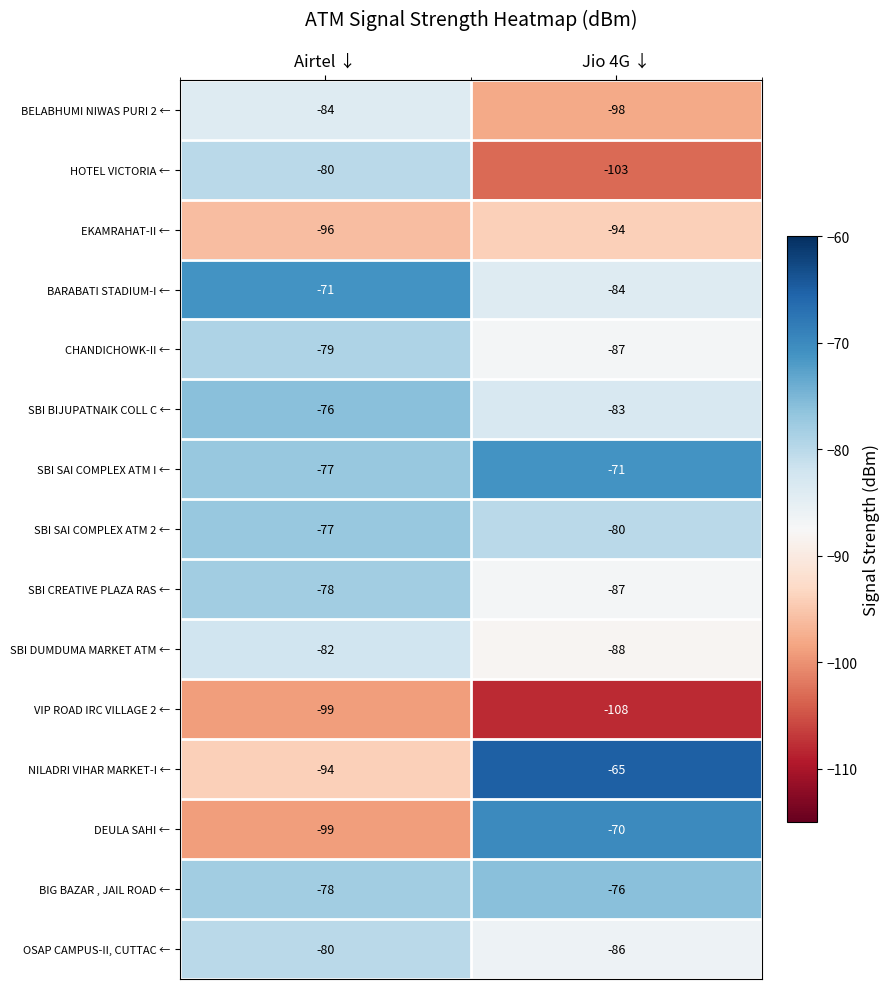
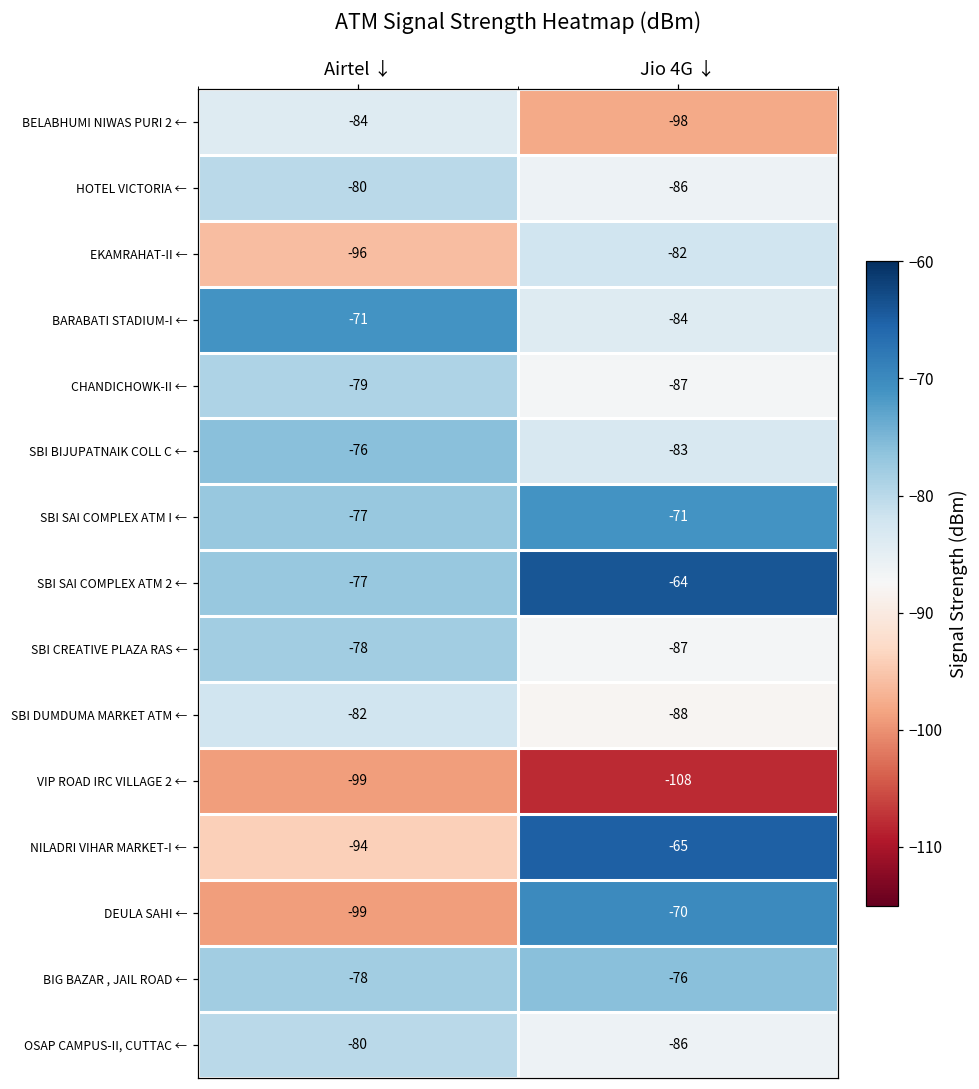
  {
    "BELABHUMI NIWAS PURI 2 ←": {
      "Airtel ↓": -84,
      "Jio 4G ↓": -98
    },
    "HOTEL VICTORIA ←": {
      "Airtel ↓": -80,
-     "Jio 4G ↓": -103
+     "Jio 4G ↓": -86
    },
    "EKAMRAHAT-II ←": {
      "Airtel ↓": -96,
-     "Jio 4G ↓": -94
+     "Jio 4G ↓": -82
    },
    "BARABATI STADIUM-I ←": {
      "Airtel ↓": -71,
      "Jio 4G ↓": -84
    },
    "CHANDICHOWK-II ←": {
      "Airtel ↓": -79,
      "Jio 4G ↓": -87
    },
    "SBI BIJUPATNAIK COLL C ←": {
      "Airtel ↓": -76,
      "Jio 4G ↓": -83
    },
    "SBI SAI COMPLEX ATM I ←": {
      "Airtel ↓": -77,
      "Jio 4G ↓": -71
    },
    "SBI SAI COMPLEX ATM 2 ←": {
      "Airtel ↓": -77,
-     "Jio 4G ↓": -80
+     "Jio 4G ↓": -64
    },
    "SBI CREATIVE PLAZA RAS ←": {
      "Airtel ↓": -78,
      "Jio 4G ↓": -87
    },
    "SBI DUMDUMA MARKET ATM ←": {
      "Airtel ↓": -82,
      "Jio 4G ↓": -88
    },
    "VIP ROAD IRC VILLAGE 2 ←": {
      "Airtel ↓": -99,
      "Jio 4G ↓": -108
    },
    "NILADRI VIHAR MARKET-I ←": {
      "Airtel ↓": -94,
      "Jio 4G ↓": -65
    },
    "DEULA SAHI ←": {
      "Airtel ↓": -99,
      "Jio 4G ↓": -70
    },
    "BIG BAZAR , JAIL ROAD ←": {
      "Airtel ↓": -78,
      "Jio 4G ↓": -76
    },
    "OSAP CAMPUS-II, CUTTAC ←": {
      "Airtel ↓": -80,
      "Jio 4G ↓": -86
    }
  }
